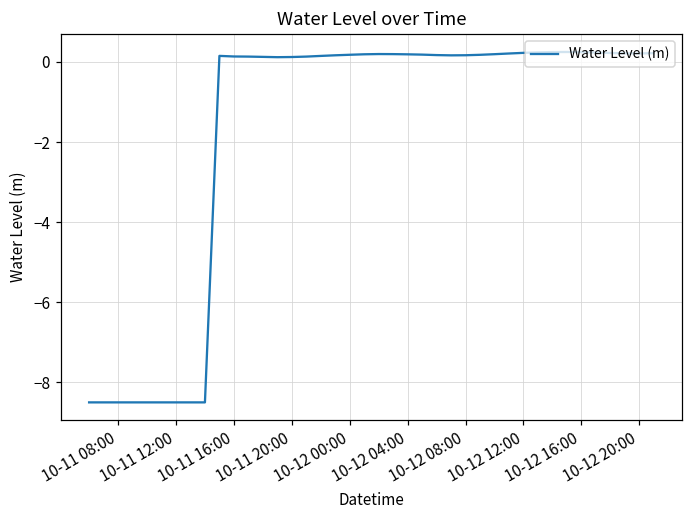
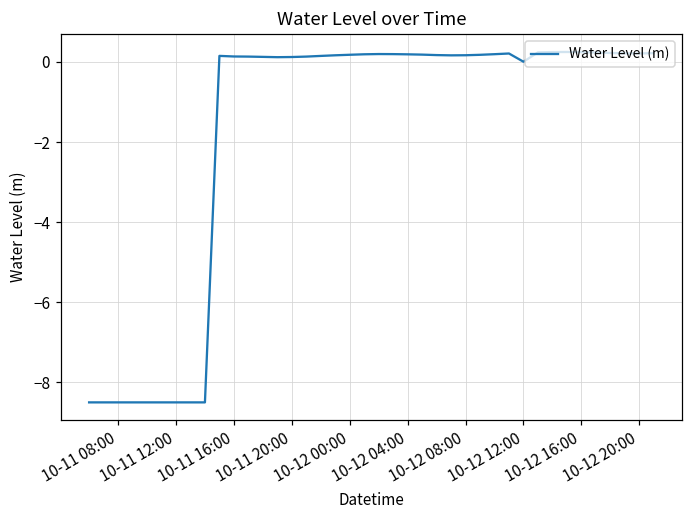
  {
    "10-11 08:00": -8.5,
    "10-11 12:00": -8.5,
    "10-11 16:00": 0.1,
    "10-11 20:00": 0.1,
    "10-12 00:00": 0.2,
    "10-12 04:00": 0.2,
    "10-12 08:00": 0.2,
-   "10-12 12:00": 0.2
+   "10-12 12:00": 0.0
  }
